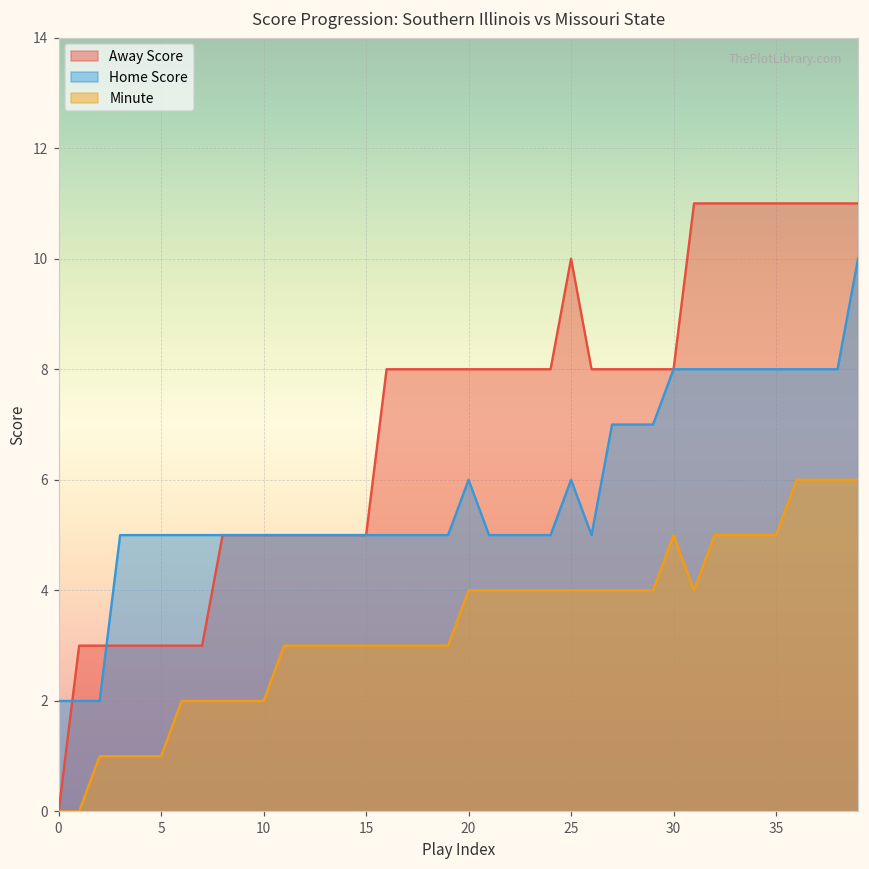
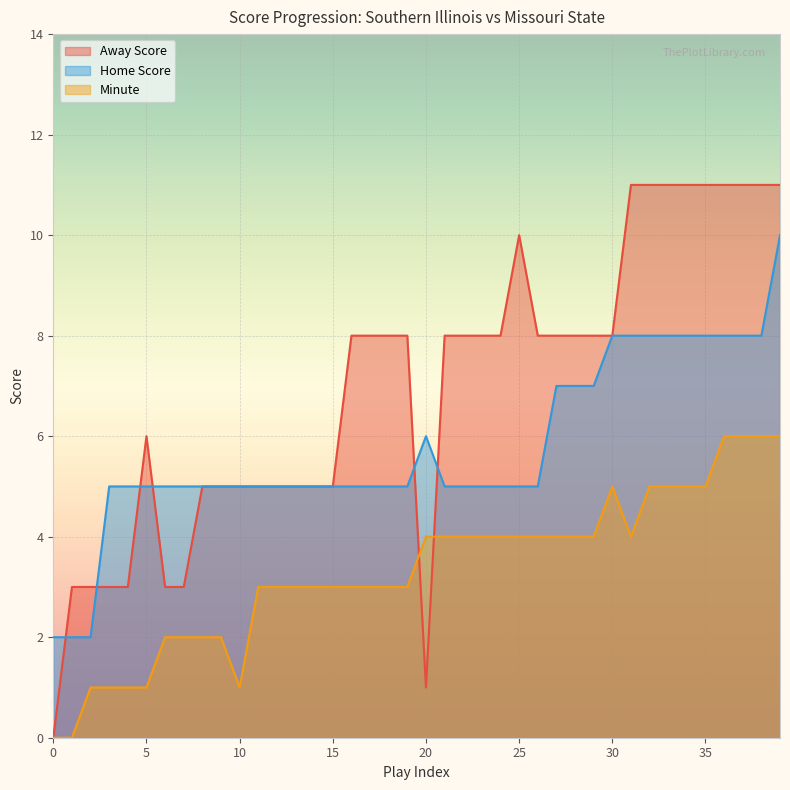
  {
    "Away Score": {
-     "5": 3,
-     "20": 8,
+     "5": 6,
+     "20": 1,
      "25": 10,
      "35": 11
    },
    "Home Score": {
      "0": 2,
      "5": 5,
      "20": 6,
-     "25": 6,
+     "25": 5,
      "35": 8
    },
    "Minute": {
      "5": 1,
-     "10": 2,
+     "10": 1,
      "15": 3,
      "20": 4,
      "25": 4,
      "30": 5,
      "35": 5
    }
  }
